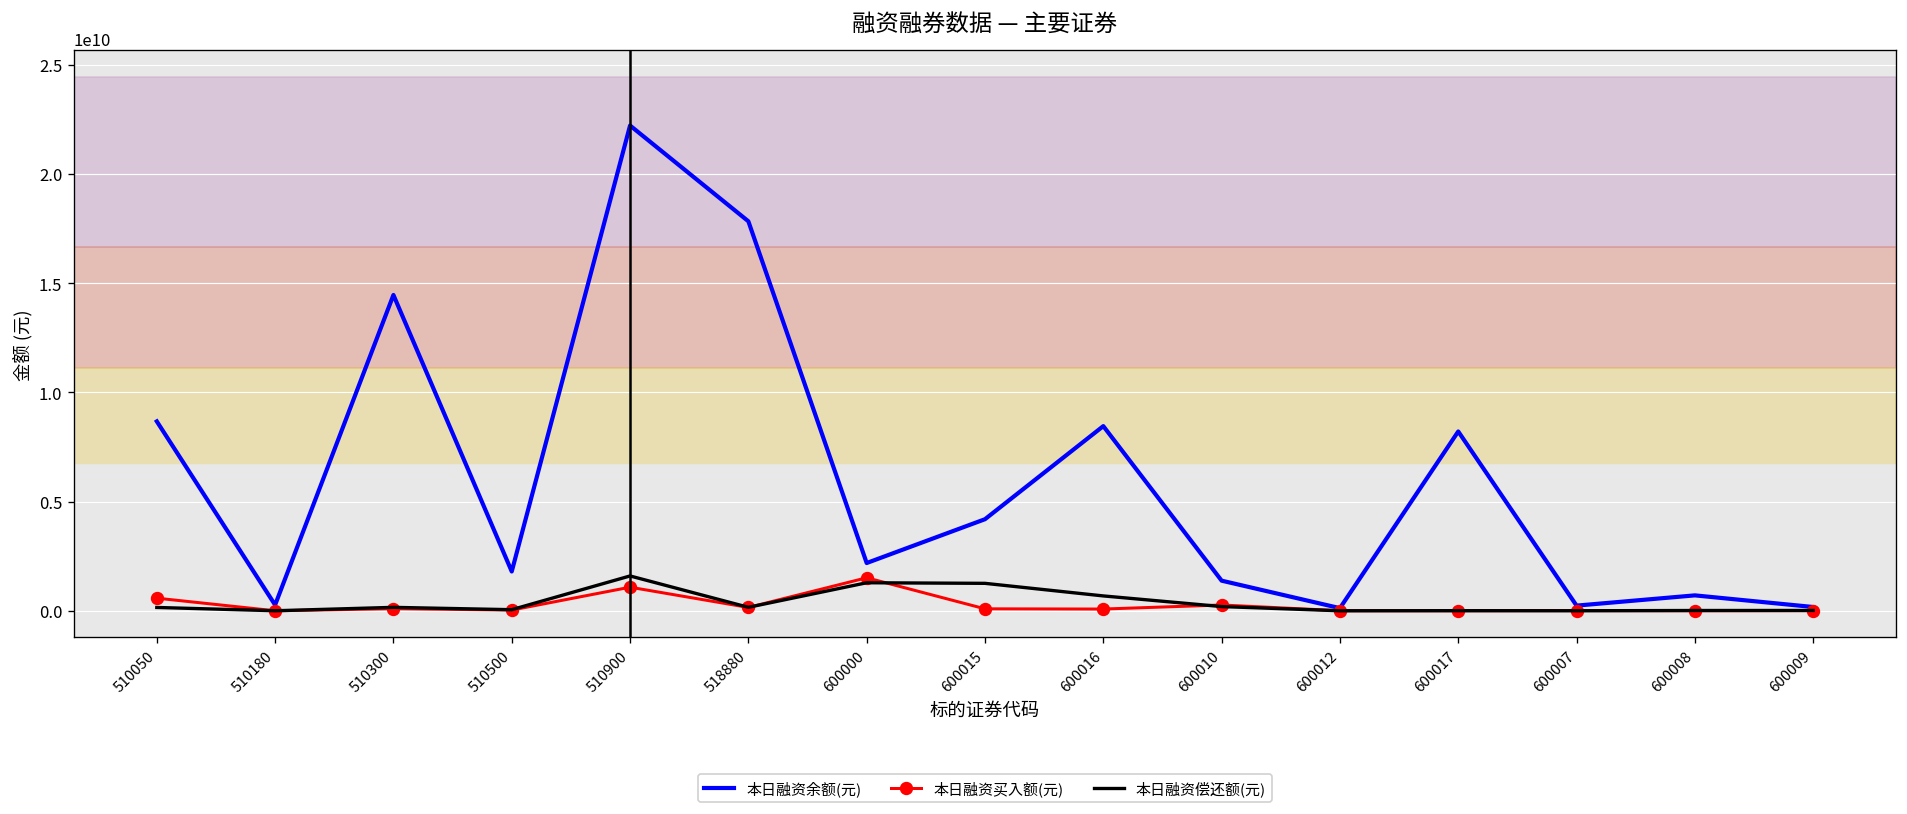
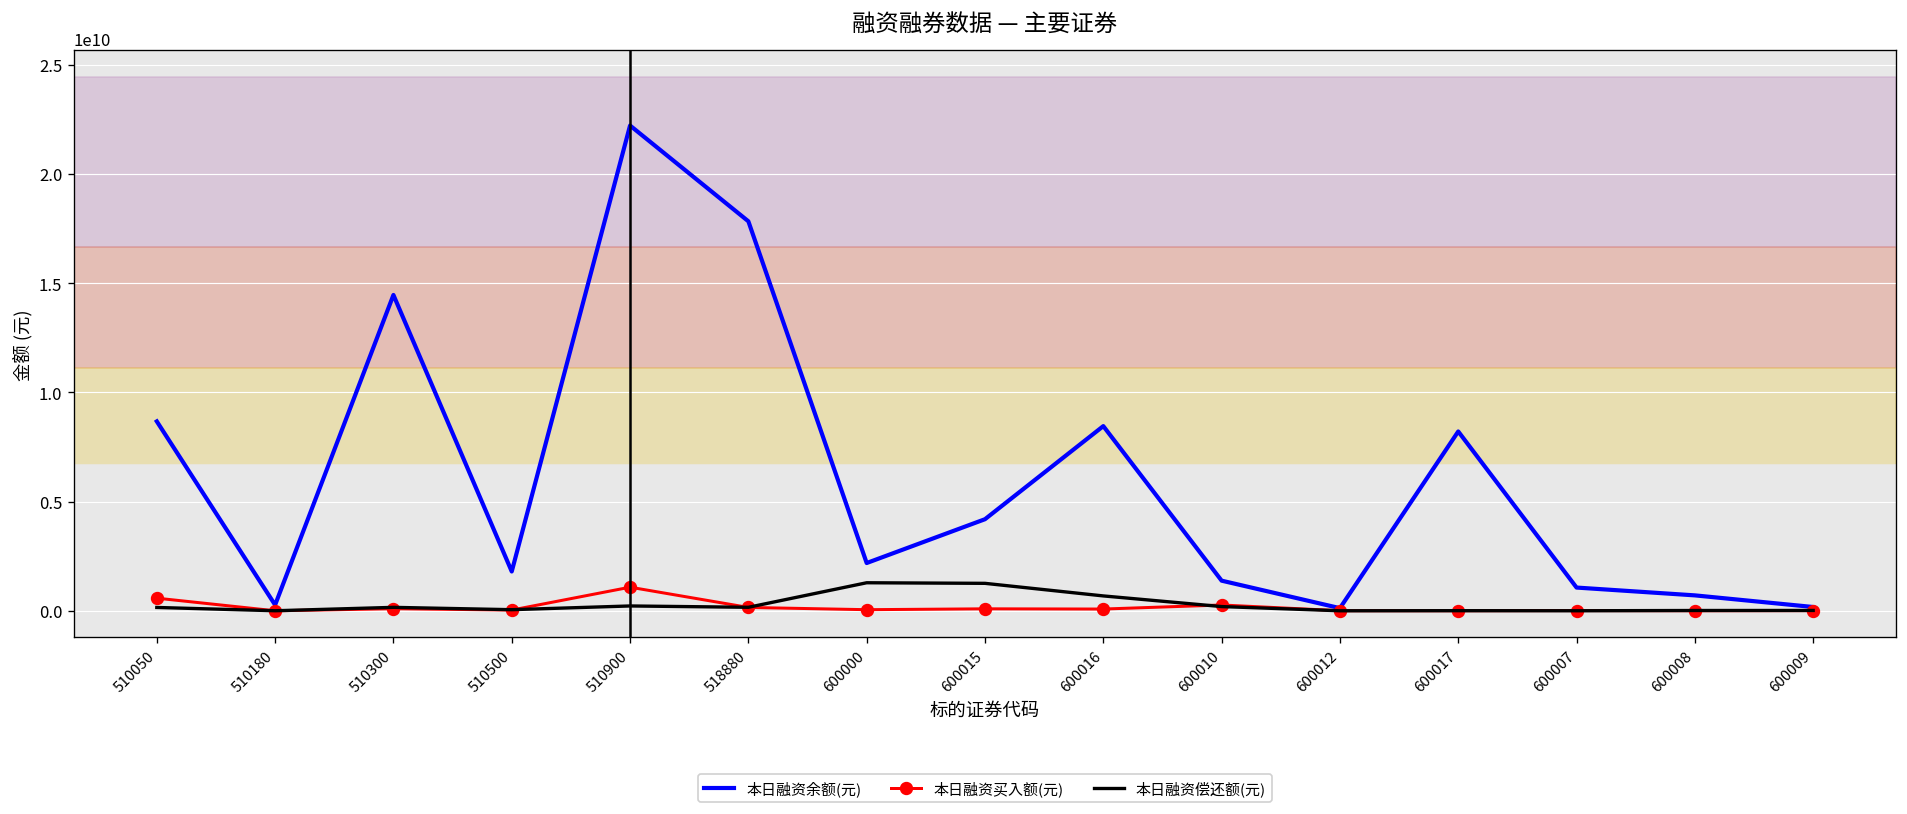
  {
    "本日融资余额(元)": {
      "510050": 8700000000,
      "510180": 300000000,
      "510300": 14500000000,
      "510500": 1800000000,
      "510900": 22200000000,
      "518880": 17800000000,
      "600000": 2200000000,
      "600015": 4200000000,
      "600016": 8500000000,
      "600010": 1400000000,
      "600017": 8200000000,
-     "600007": 200000000,
+     "600007": 1100000000,
      "600008": 700000000,
      "600009": 200000000
    },
    "本日融资买入额(元)": {
      "510050": 600000000,
      "510900": 1100000000,
-     "600000": 1500000000,
+     "600000": 100000000,
      "600015": 100000000,
      "600016": 100000000
    },
    "本日融资偿还额(元)": {
      "510050": 200000000,
-     "510900": 1600000000,
+     "510900": 200000000,
      "600000": 1300000000,
      "600015": 1300000000,
      "600016": 700000000
    }
  }
